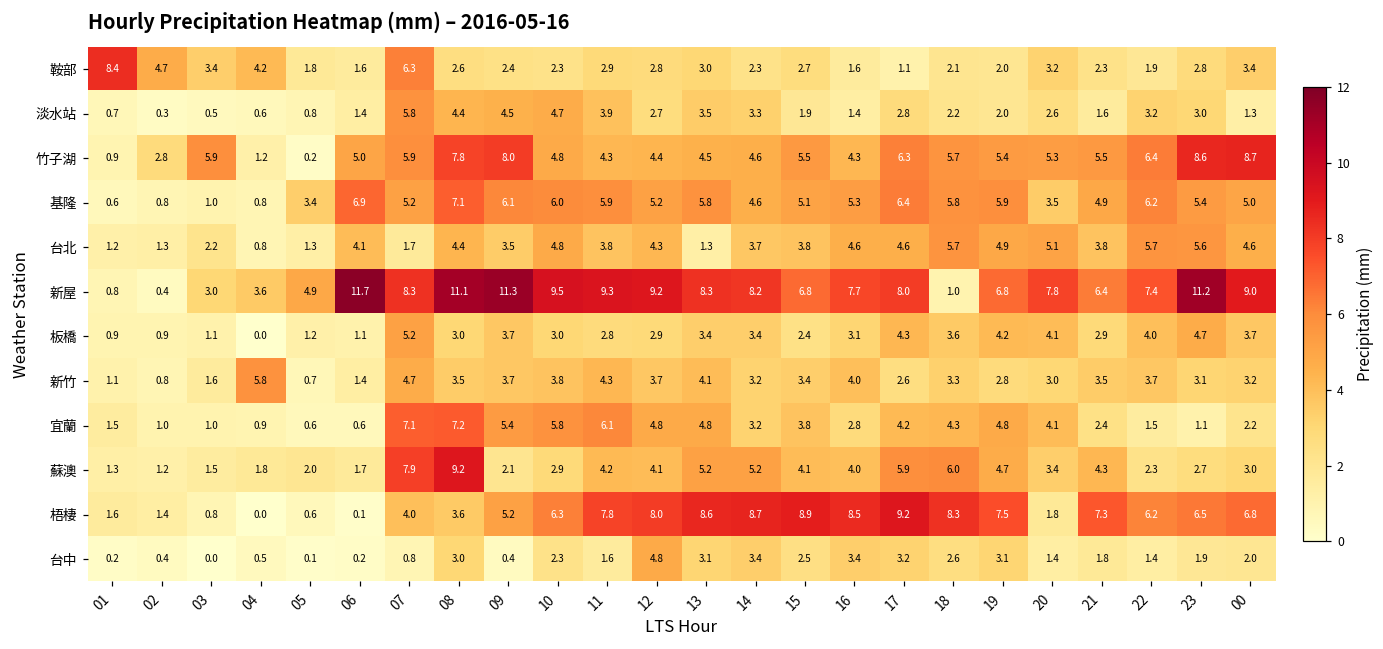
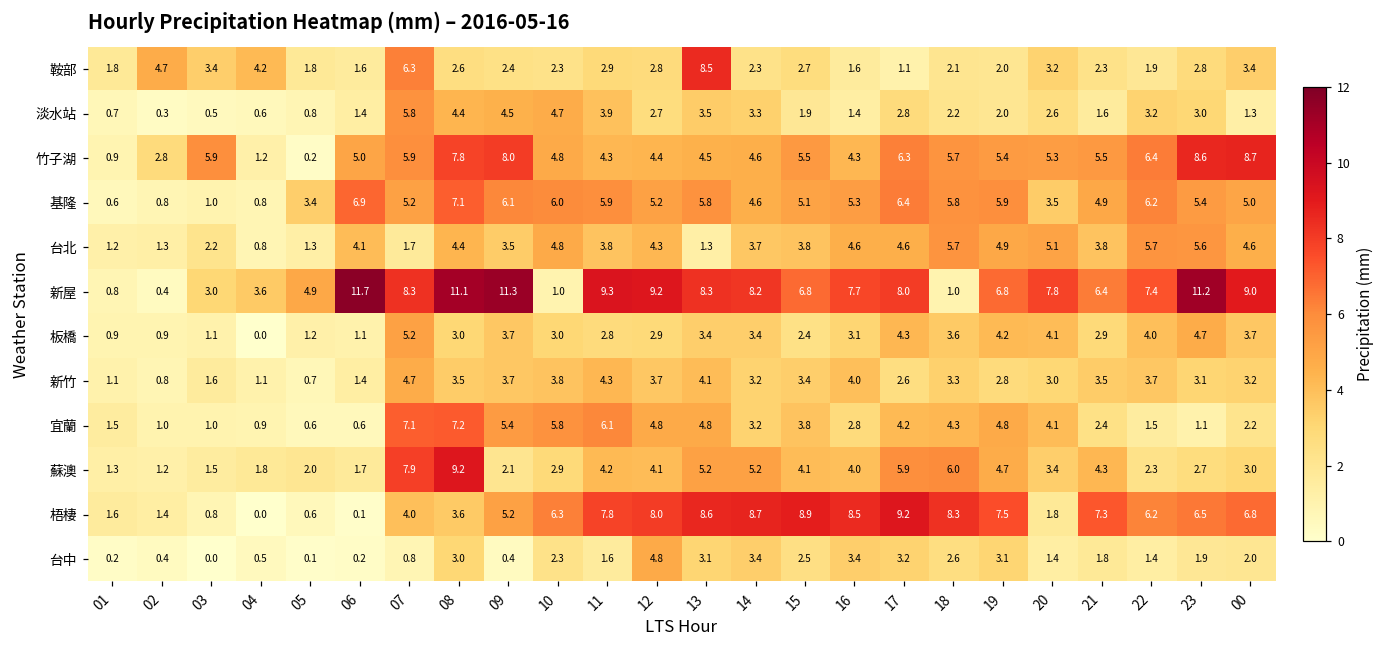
  {
    "鞍部": {
-     "01": 8.4,
+     "01": 1.8,
      "02": 4.7,
      "03": 3.4,
      "04": 4.2,
      "05": 1.8,
      "06": 1.6,
      "07": 6.3,
      "08": 2.6,
      "09": 2.4,
      "10": 2.3,
      "11": 2.9,
      "12": 2.8,
-     "13": 3.0,
+     "13": 8.5,
      "14": 2.3,
      "15": 2.7,
      "16": 1.6,
      "17": 1.1,
      "18": 2.1,
      "19": 2.0,
      "20": 3.2,
      "21": 2.3,
      "22": 1.9,
      "23": 2.8,
      "00": 3.4
    },
    "新屋": {
      "01": 0.8,
      "02": 0.4,
      "03": 3.0,
      "04": 3.6,
      "05": 4.9,
      "06": 11.7,
      "07": 8.3,
      "08": 11.1,
      "09": 11.3,
-     "10": 9.5,
+     "10": 1.0,
      "11": 9.3,
      "12": 9.2,
      "13": 8.3,
      "14": 8.2,
      "15": 6.8,
      "16": 7.7,
      "17": 8.0,
      "18": 1.0,
      "19": 6.8,
      "20": 7.8,
      "21": 6.4,
      "22": 7.4,
      "23": 11.2,
      "00": 9.0
    },
    "新竹": {
      "01": 1.1,
      "02": 0.8,
      "03": 1.6,
-     "04": 5.8,
+     "04": 1.1,
      "05": 0.7,
      "06": 1.4,
      "07": 4.7,
      "08": 3.5,
      "09": 3.7,
      "10": 3.8,
      "11": 4.3,
      "12": 3.7,
      "13": 4.1,
      "14": 3.2,
      "15": 3.4,
      "16": 4.0,
      "17": 2.6,
      "18": 3.3,
      "19": 2.8,
      "20": 3.0,
      "21": 3.5,
      "22": 3.7,
      "23": 3.1,
      "00": 3.2
    }
  }
